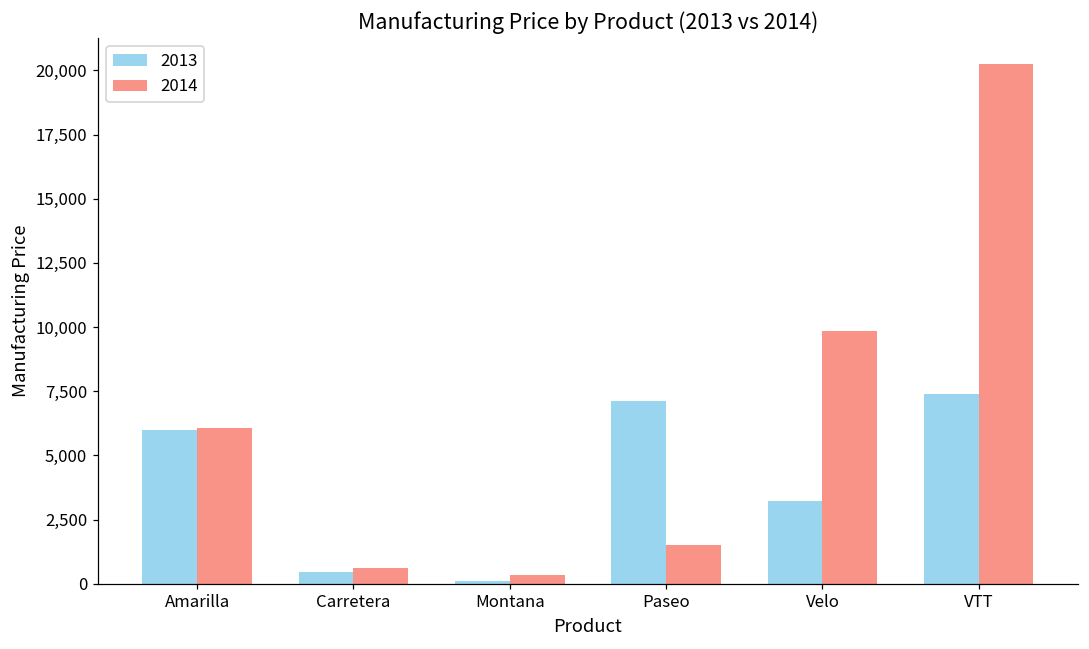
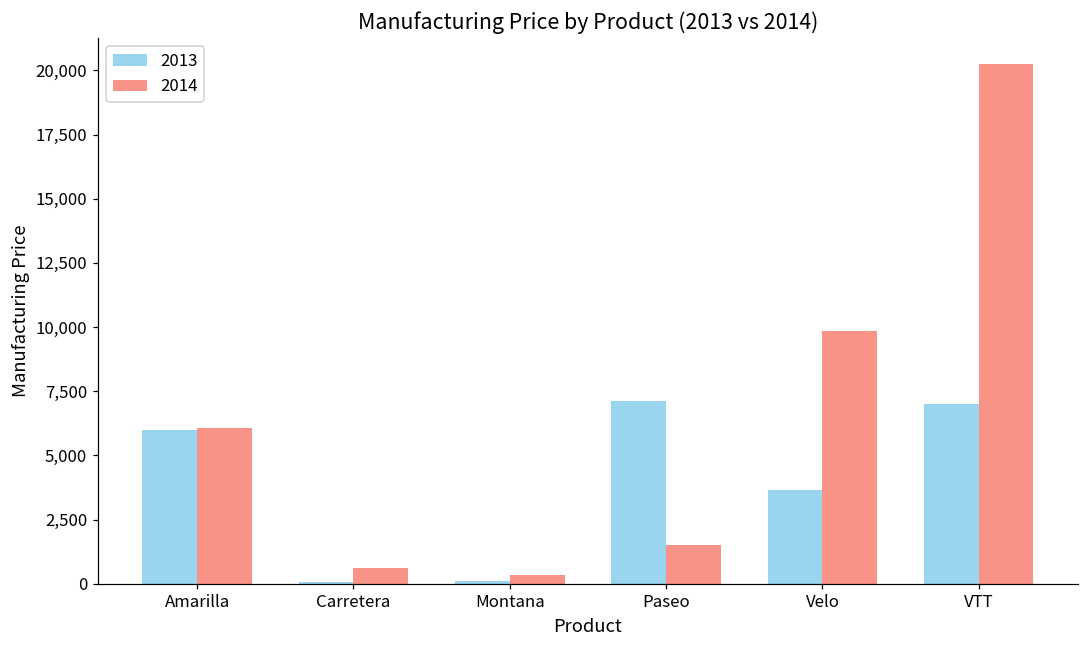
  {
    "2013": {
      "Amarilla": "6,000",
-     "Carretera": "500",
+     "Carretera": "100",
      "Montana": "100",
      "Paseo": "7,100",
-     "Velo": "3,200",
-     "VTT": "7,400"
+     "Velo": "3,600",
+     "VTT": "7,000"
    },
    "2014": {
      "Amarilla": "6,100",
      "Carretera": "600",
      "Montana": "400",
      "Paseo": "1,500",
      "Velo": "9,800",
      "VTT": "20,300"
    }
  }
